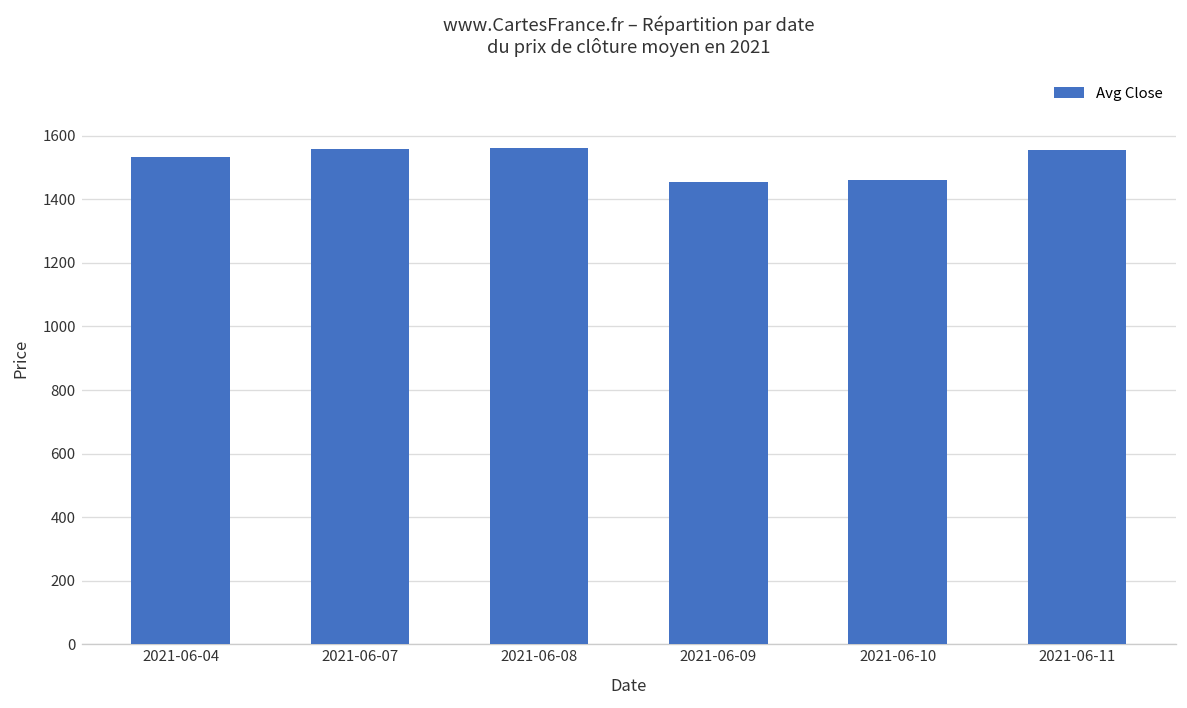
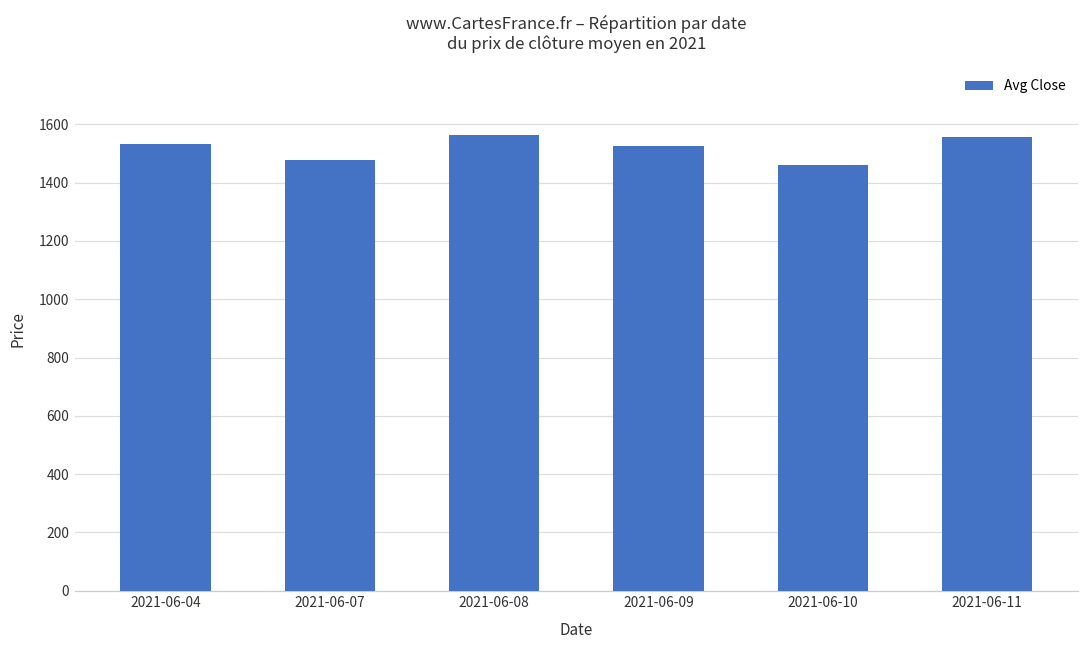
  {
    "2021-06-04": 1530,
-   "2021-06-07": 1560,
+   "2021-06-07": 1480,
    "2021-06-08": 1560,
-   "2021-06-09": 1450,
+   "2021-06-09": 1530,
    "2021-06-10": 1460,
    "2021-06-11": 1560
  }
